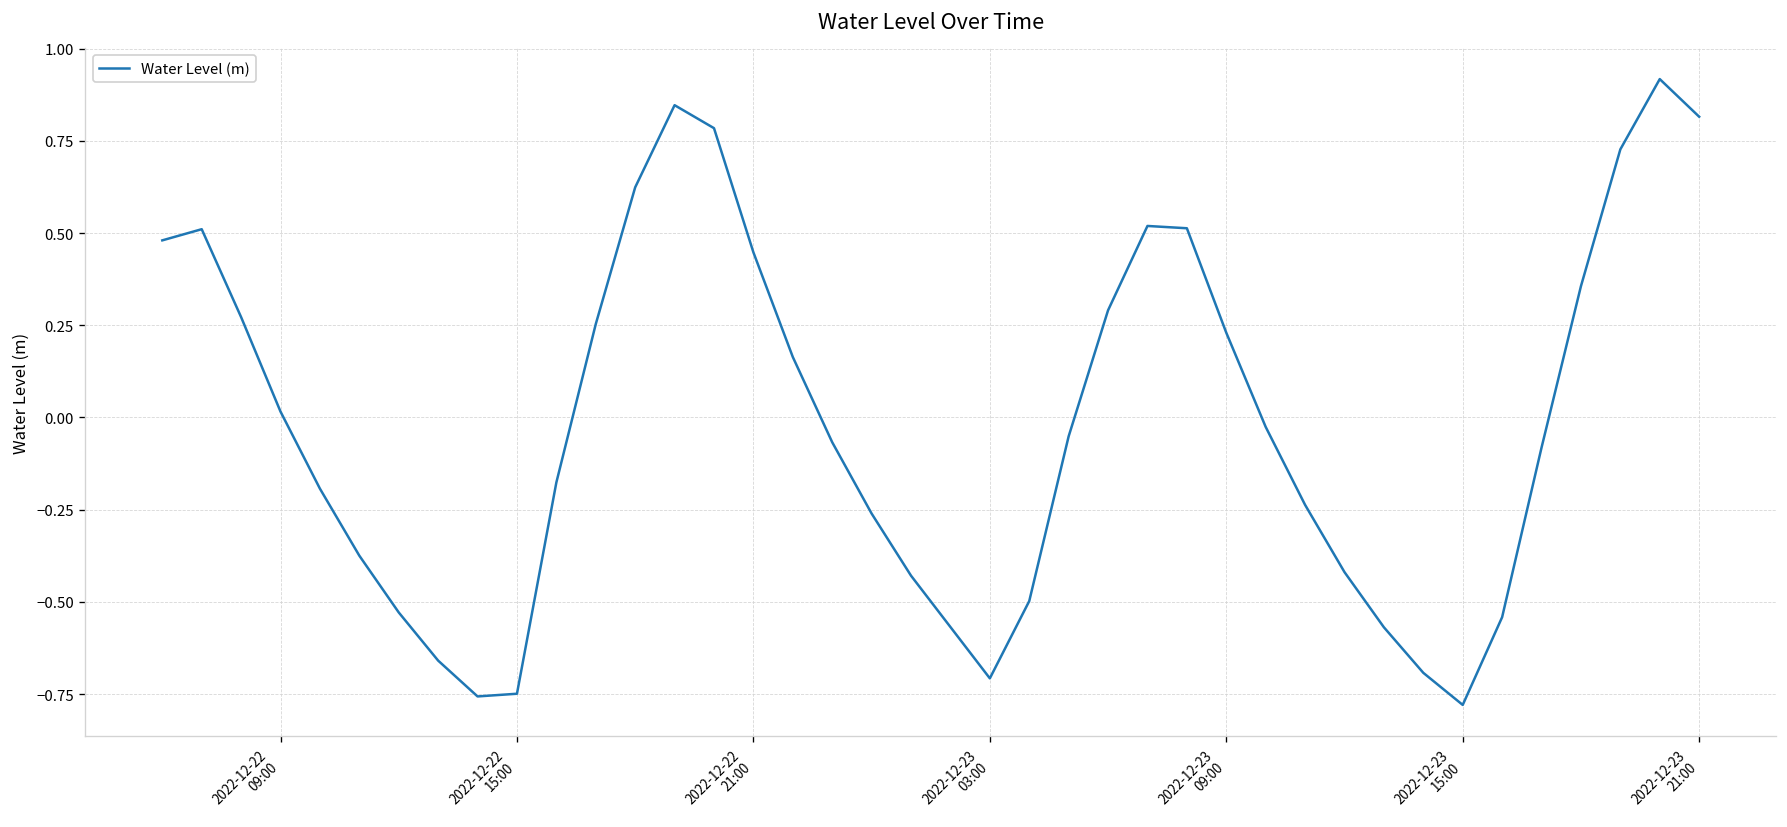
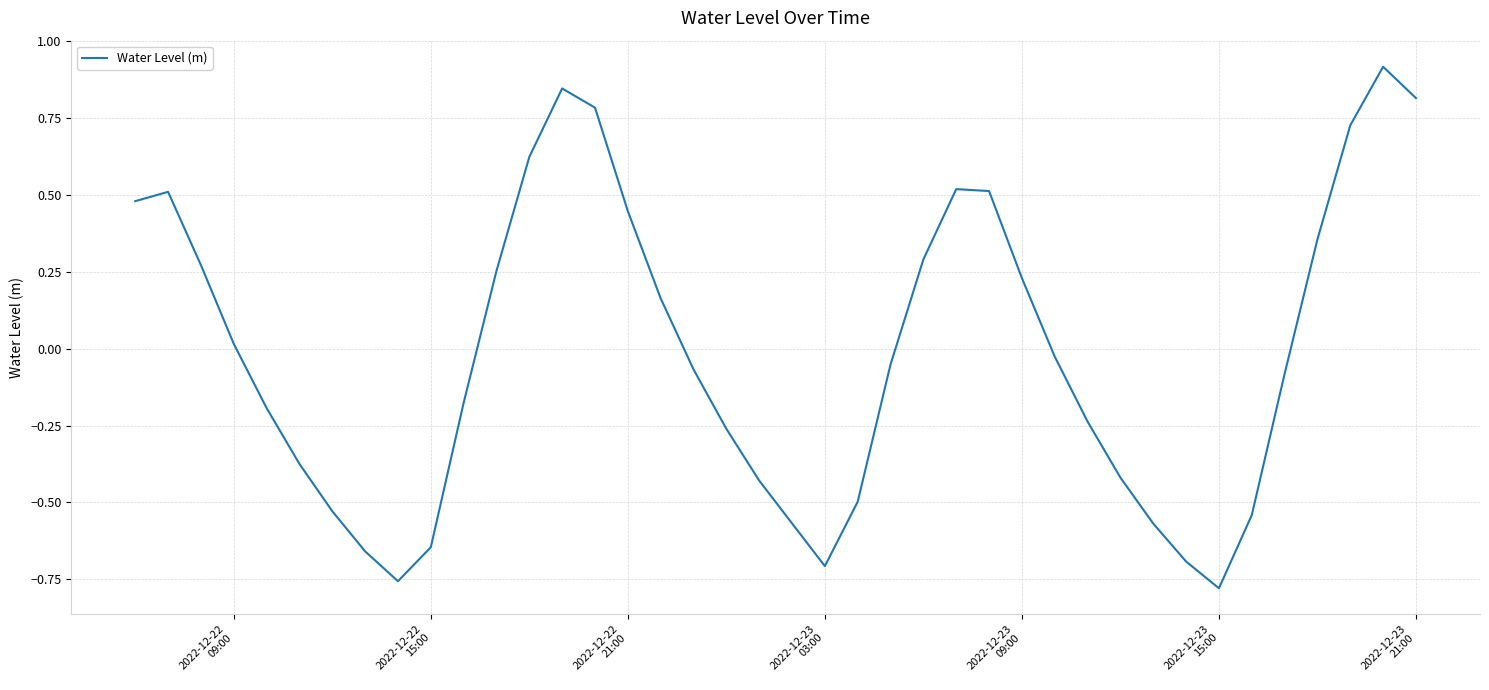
  {
    "2022-12-22 09:00": 0.02,
-   "2022-12-22 15:00": -0.75,
+   "2022-12-22 15:00": -0.65,
    "2022-12-22 21:00": 0.45,
    "2022-12-23 03:00": -0.71,
    "2022-12-23 09:00": 0.23,
    "2022-12-23 15:00": -0.78,
    "2022-12-23 21:00": 0.82
  }
